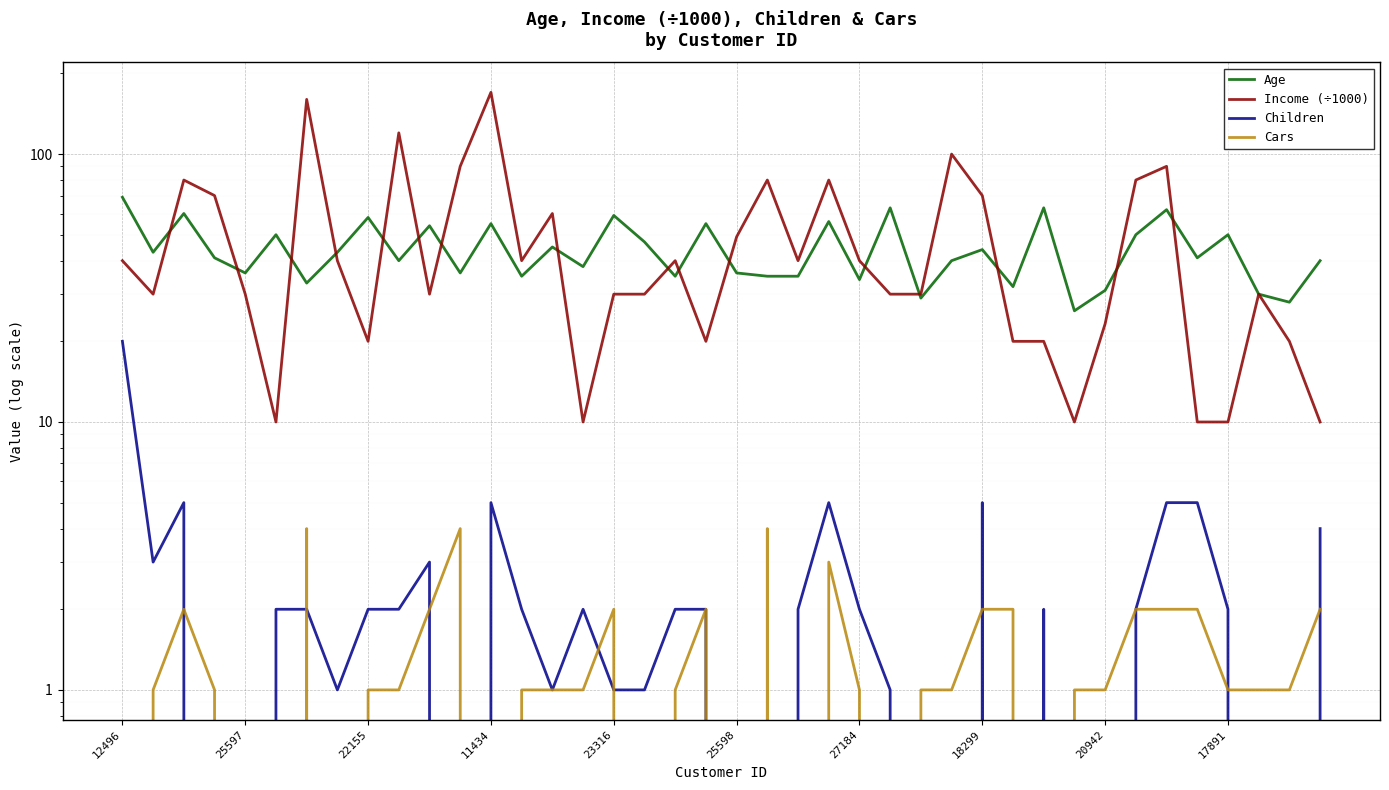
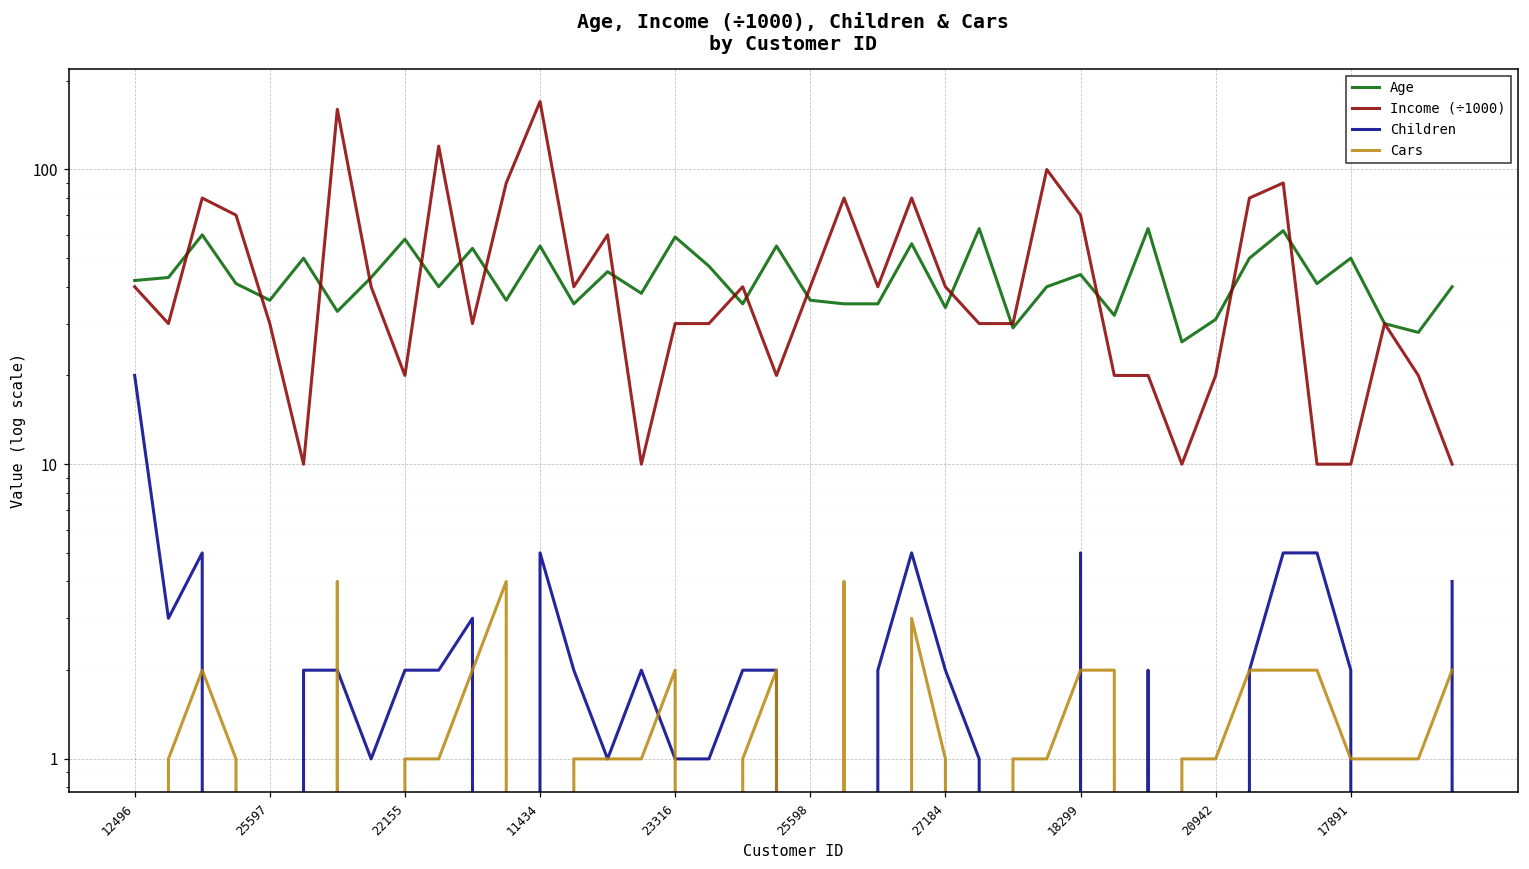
  {
    "Age": {
-     "12496": 69,
+     "12496": 42,
      "25597": 36,
      "22155": 58,
      "11434": 55,
      "23316": 59,
      "25598": 36,
      "27184": 34,
      "18299": 44,
      "20942": 31,
      "17891": 50
    },
    "Income (÷1000)": {
      "12496": 40,
      "25597": 30,
      "22155": 20,
      "11434": 170,
      "23316": 30,
-     "25598": 49,
+     "25598": 40,
      "27184": 40,
      "18299": 70,
-     "20942": 23,
+     "20942": 20,
      "17891": 10
    },
    "Children": {
      "12496": 20,
      "22155": 2,
      "11434": 5,
      "23316": 1,
      "27184": 2,
      "18299": 5,
      "17891": 2
    },
    "Cars": {
      "22155": 1,
      "23316": 2,
      "27184": 1,
      "18299": 2,
      "20942": 1,
      "17891": 1
    }
  }
